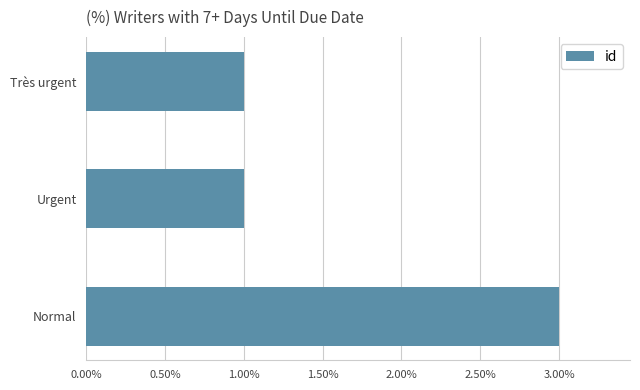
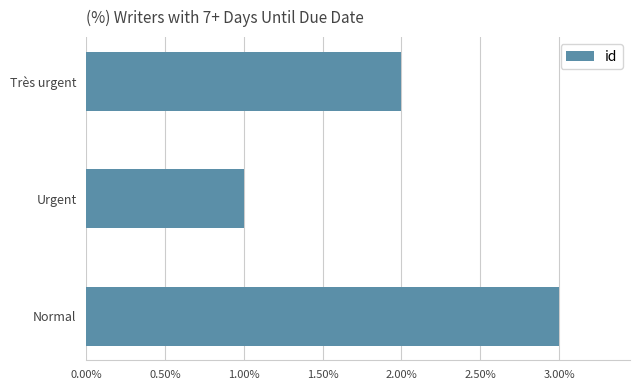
  {
-   "Très urgent": "1%",
+   "Très urgent": "2%",
    "Urgent": "1%",
    "Normal": "3%"
  }
